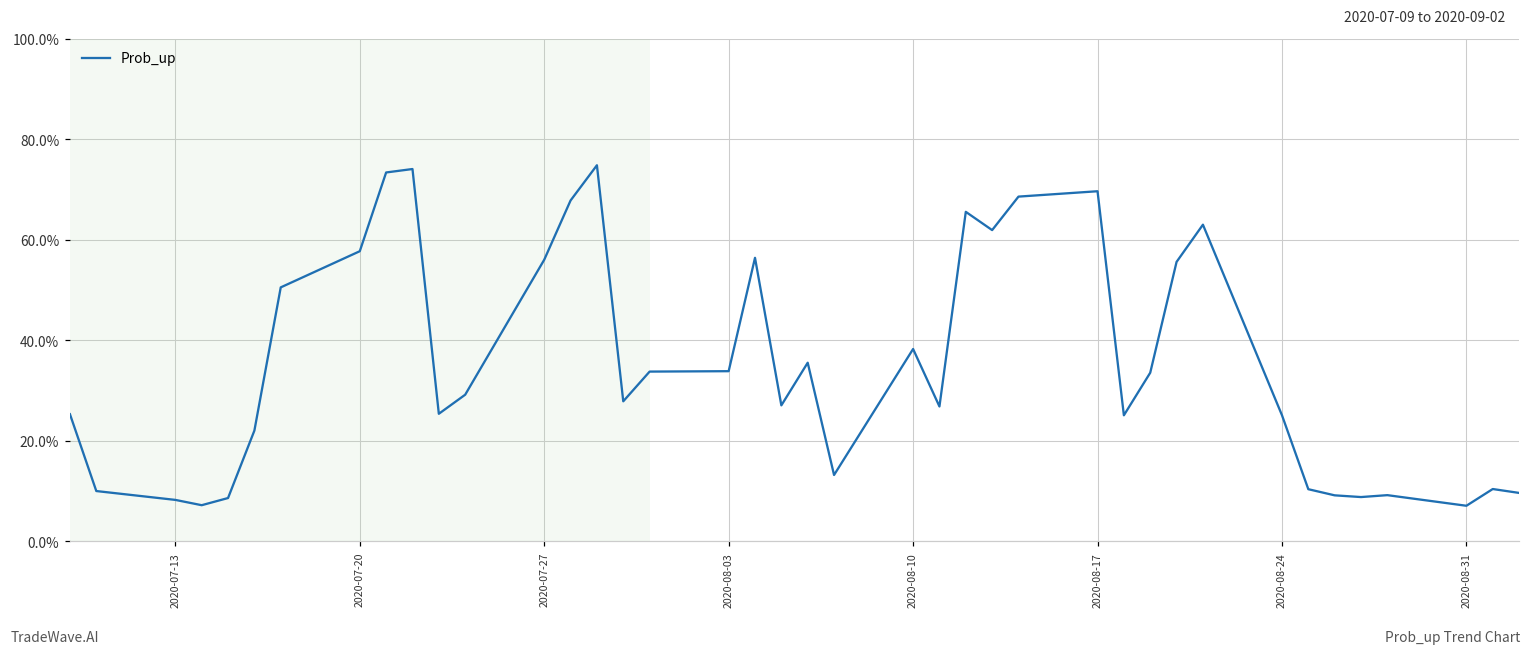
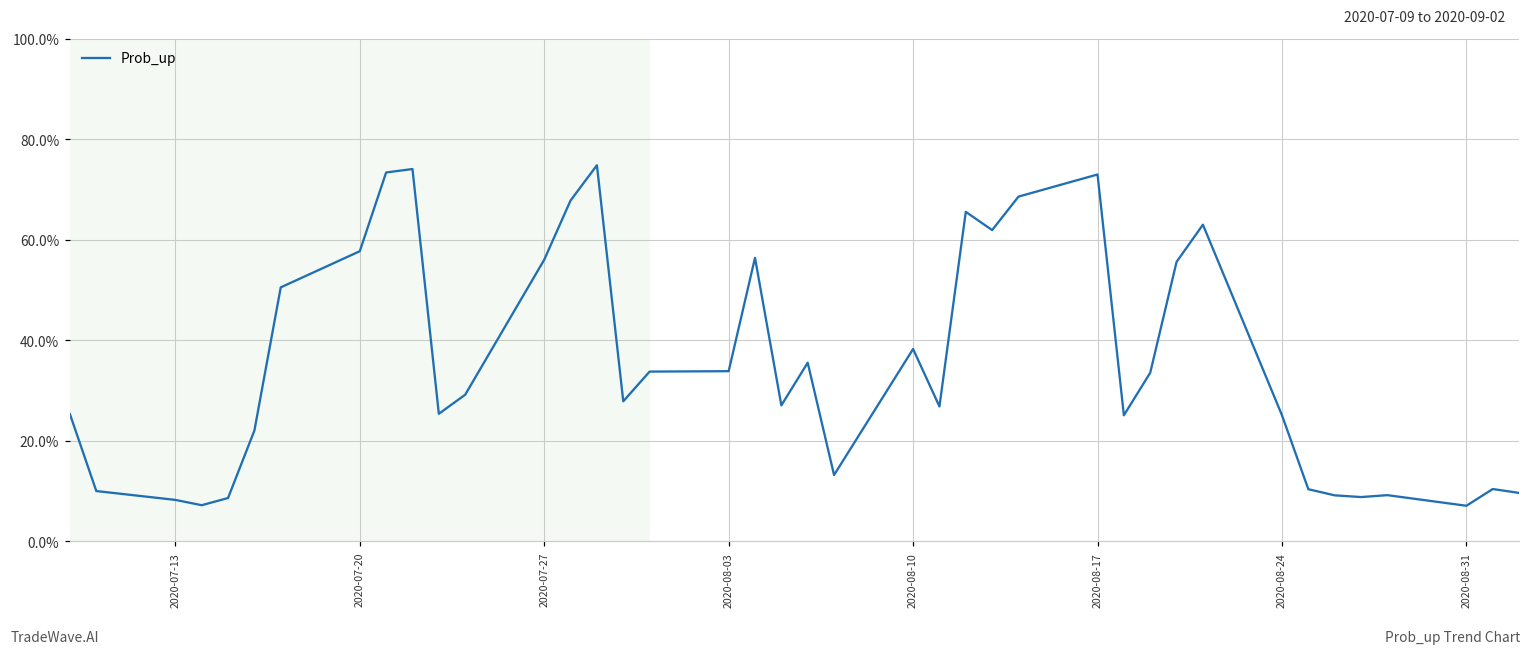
  {
    "2020-07-13": "8%",
    "2020-07-20": "58%",
    "2020-07-27": "56%",
    "2020-08-03": "34%",
    "2020-08-10": "38%",
-   "2020-08-17": "70%",
+   "2020-08-17": "73%",
    "2020-08-24": "25%",
    "2020-08-31": "7%"
  }
